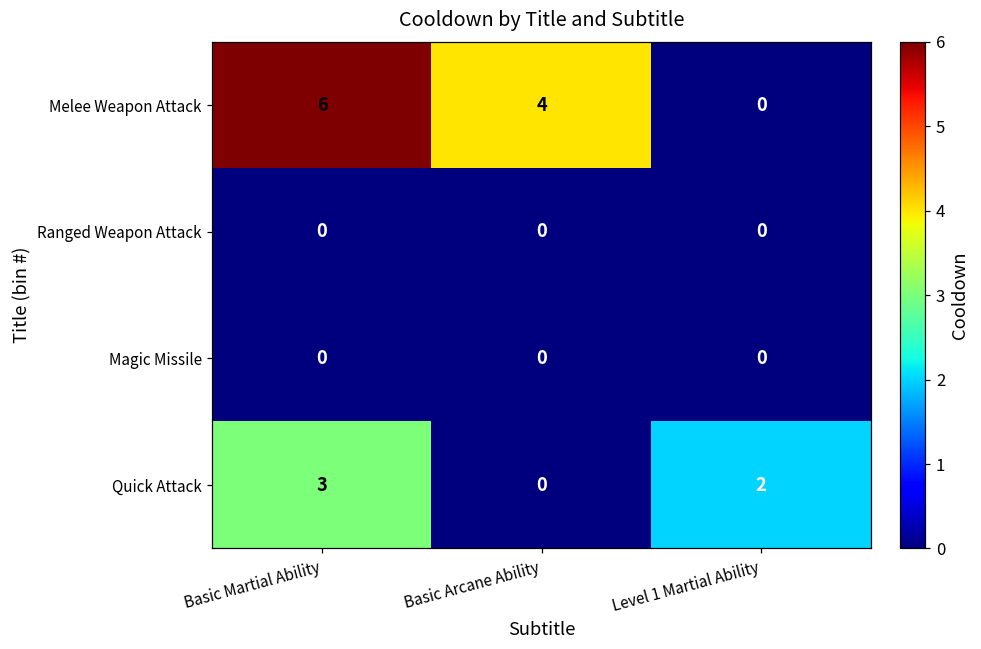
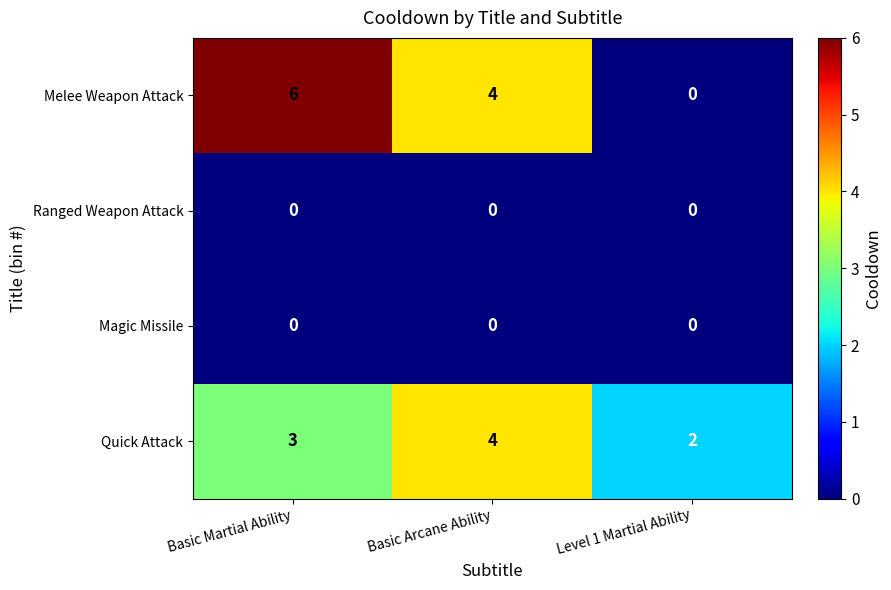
  {
    "Melee Weapon Attack": {
      "Basic Martial Ability": 6,
      "Basic Arcane Ability": 4,
      "Level 1 Martial Ability": 0
    },
    "Ranged Weapon Attack": {
      "Basic Martial Ability": 0,
      "Basic Arcane Ability": 0,
      "Level 1 Martial Ability": 0
    },
    "Magic Missile": {
      "Basic Martial Ability": 0,
      "Basic Arcane Ability": 0,
      "Level 1 Martial Ability": 0
    },
    "Quick Attack": {
      "Basic Martial Ability": 3,
-     "Basic Arcane Ability": 0,
+     "Basic Arcane Ability": 4,
      "Level 1 Martial Ability": 2
    }
  }
